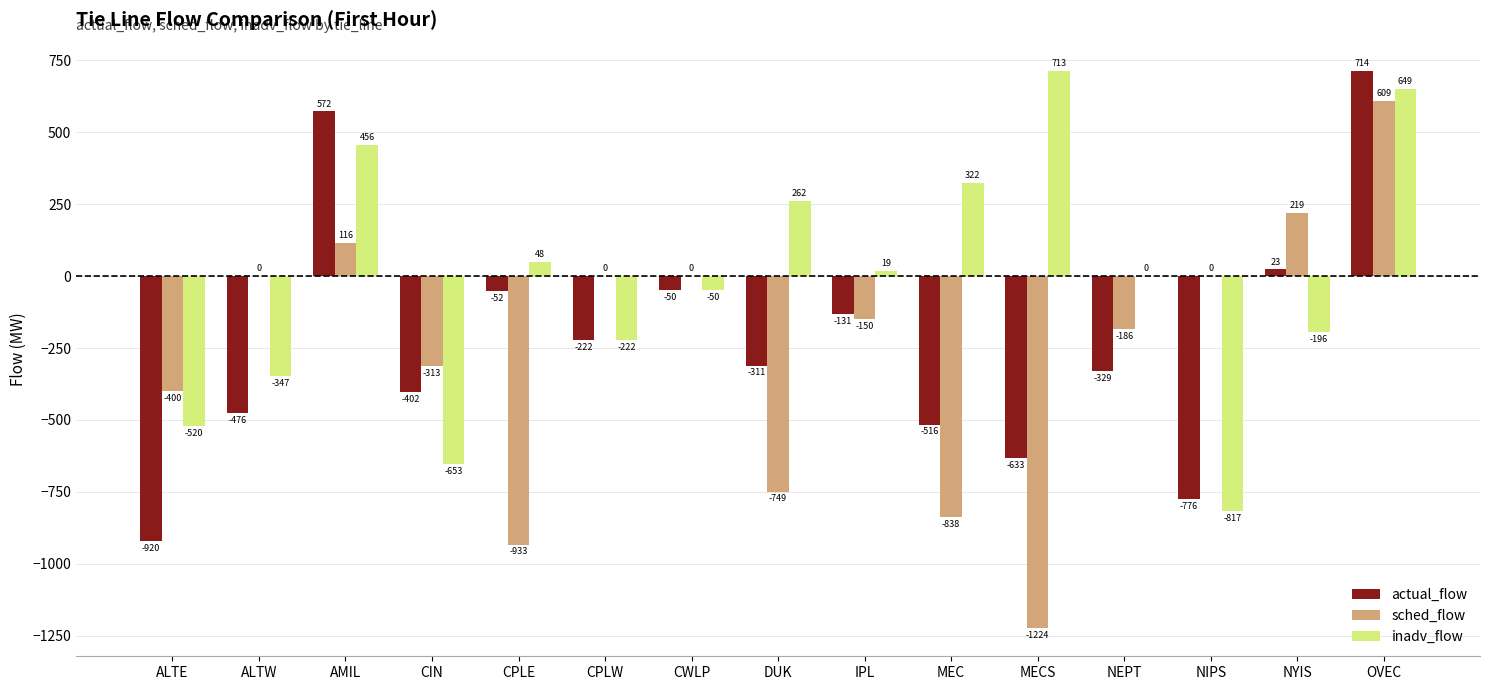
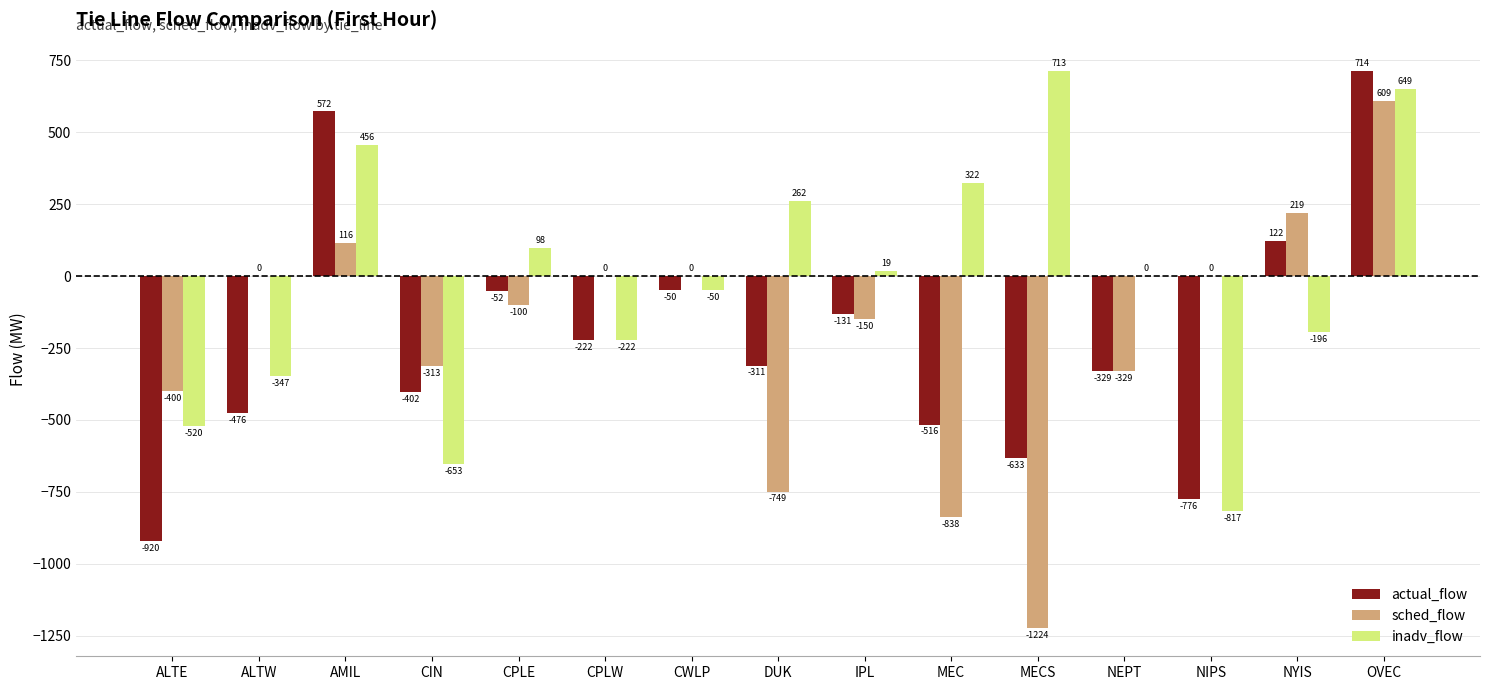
  {
    "actual_flow": {
      "ALTE": -920,
      "ALTW": -476,
      "AMIL": 572,
      "CIN": -402,
      "CPLE": -52,
      "CPLW": -222,
      "CWLP": -50,
      "DUK": -311,
      "IPL": -131,
      "MEC": -516,
      "MECS": -633,
      "NEPT": -329,
      "NIPS": -776,
-     "NYIS": 23,
+     "NYIS": 122,
      "OVEC": 714
    },
    "sched_flow": {
      "ALTE": -400,
      "ALTW": 0,
      "AMIL": 116,
      "CIN": -313,
-     "CPLE": -933,
+     "CPLE": -100,
      "CPLW": 0,
      "CWLP": 0,
      "DUK": -749,
      "IPL": -150,
      "MEC": -838,
      "MECS": -1224,
-     "NEPT": -186,
+     "NEPT": -329,
      "NIPS": 0,
      "NYIS": 219,
      "OVEC": 609
    },
    "inadv_flow": {
      "ALTE": -520,
      "ALTW": -347,
      "AMIL": 456,
      "CIN": -653,
-     "CPLE": 48,
+     "CPLE": 98,
      "CPLW": -222,
      "CWLP": -50,
      "DUK": 262,
      "IPL": 19,
      "MEC": 322,
      "MECS": 713,
      "NEPT": 0,
      "NIPS": -817,
      "NYIS": -196,
      "OVEC": 649
    }
  }
